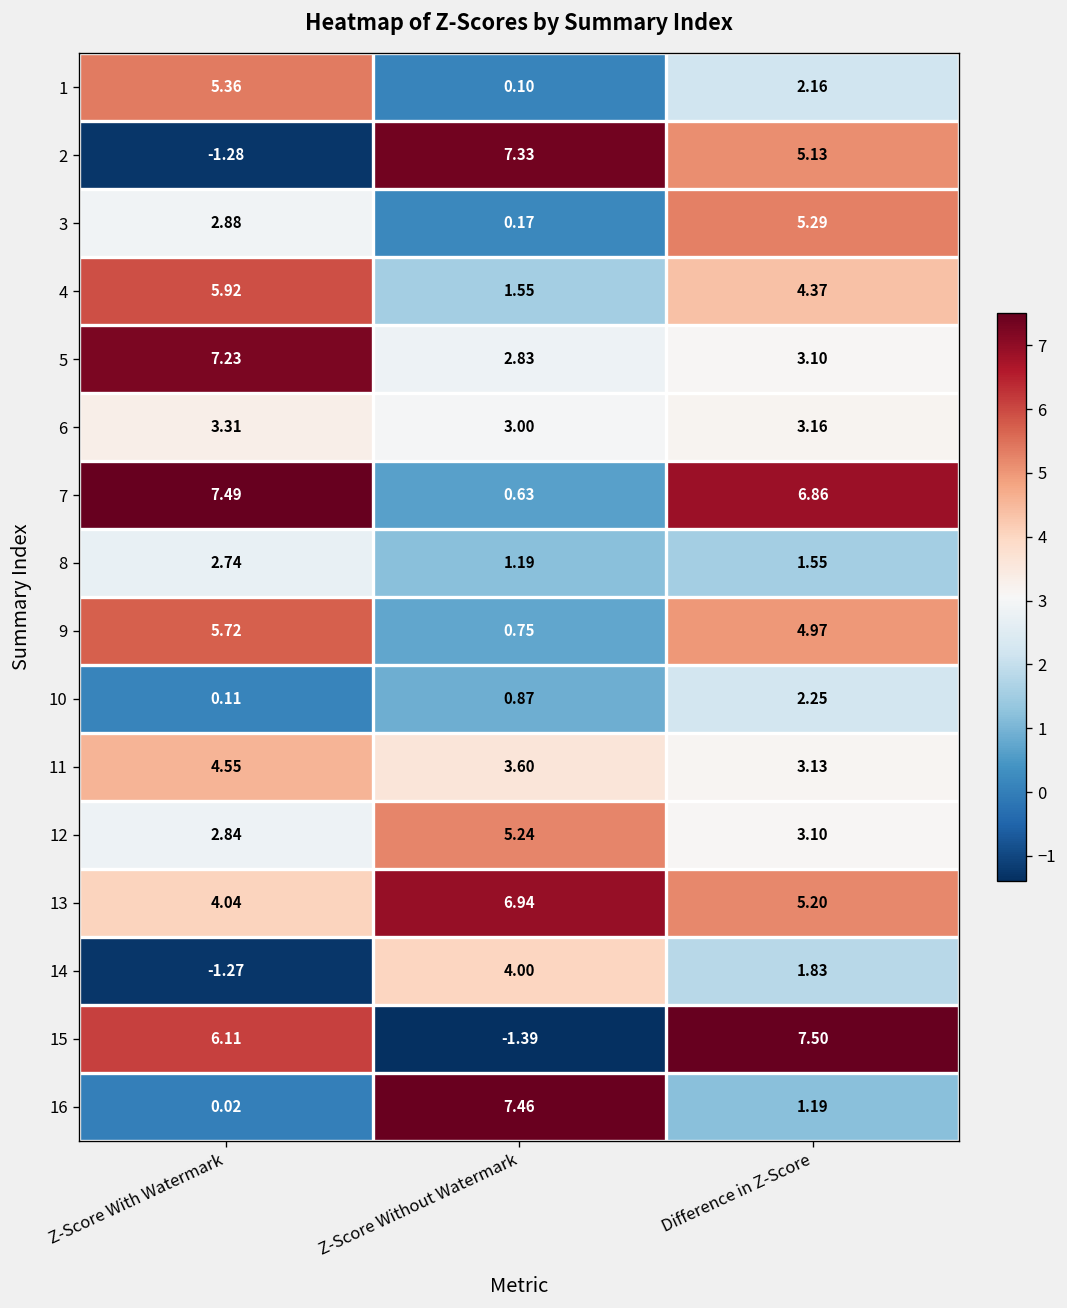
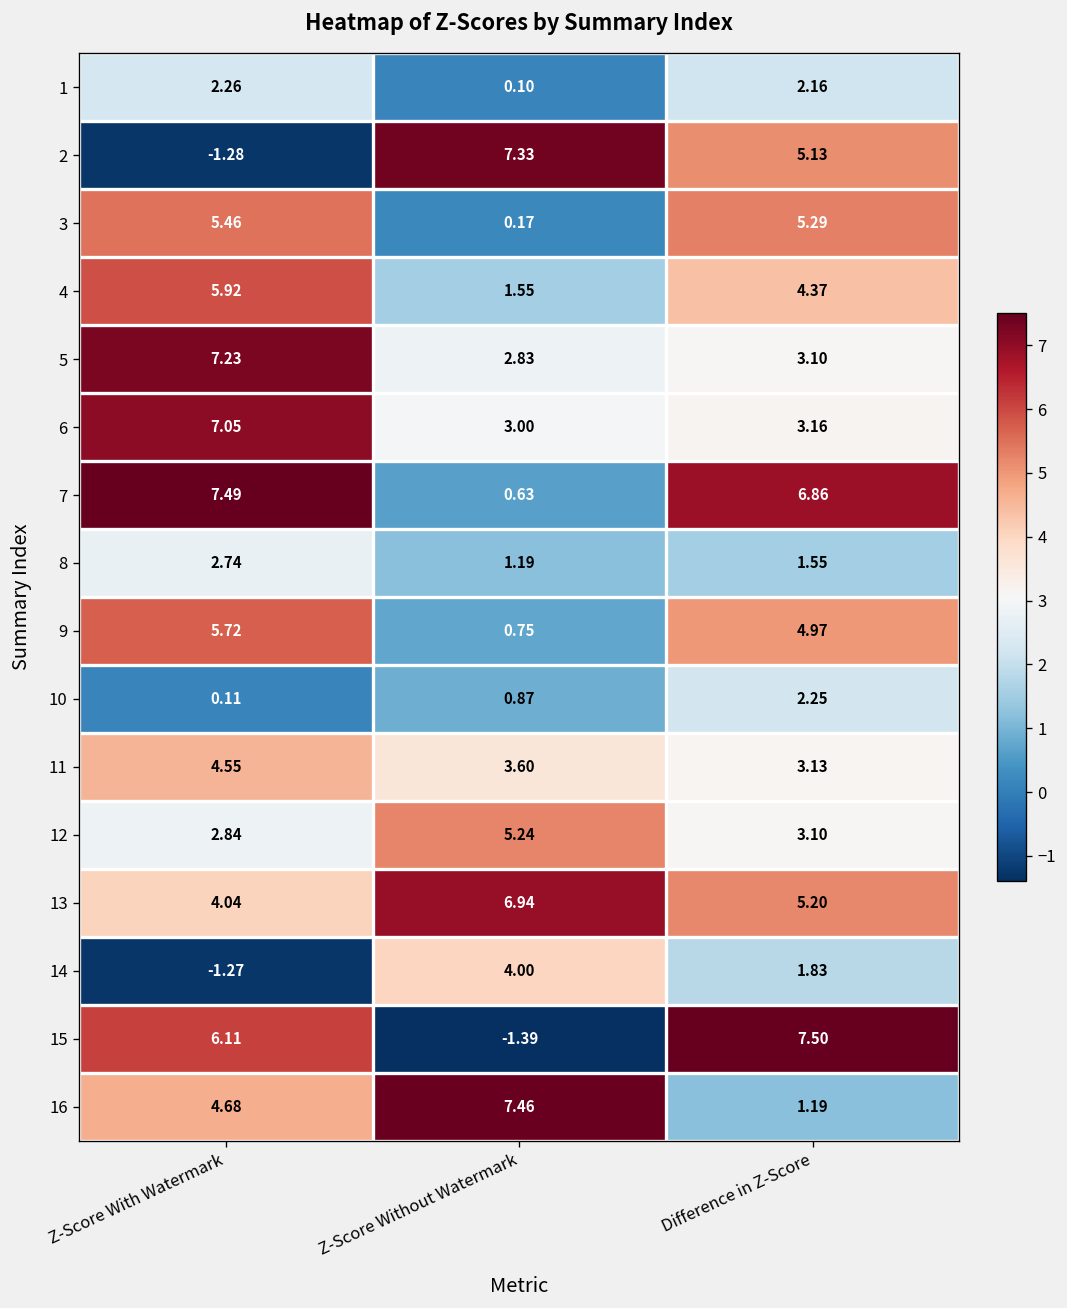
  {
    "1": {
-     "Z-Score With Watermark": 5.36,
+     "Z-Score With Watermark": 2.26,
      "Z-Score Without Watermark": 0.10,
      "Difference in Z-Score": 2.16
    },
    "2": {
      "Z-Score With Watermark": -1.28,
      "Z-Score Without Watermark": 7.33,
      "Difference in Z-Score": 5.13
    },
    "3": {
-     "Z-Score With Watermark": 2.88,
+     "Z-Score With Watermark": 5.46,
      "Z-Score Without Watermark": 0.17,
      "Difference in Z-Score": 5.29
    },
    "4": {
      "Z-Score With Watermark": 5.92,
      "Z-Score Without Watermark": 1.55,
      "Difference in Z-Score": 4.37
    },
    "5": {
      "Z-Score With Watermark": 7.23,
      "Z-Score Without Watermark": 2.83,
      "Difference in Z-Score": 3.10
    },
    "6": {
-     "Z-Score With Watermark": 3.31,
+     "Z-Score With Watermark": 7.05,
      "Z-Score Without Watermark": 3.00,
      "Difference in Z-Score": 3.16
    },
    "7": {
      "Z-Score With Watermark": 7.49,
      "Z-Score Without Watermark": 0.63,
      "Difference in Z-Score": 6.86
    },
    "8": {
      "Z-Score With Watermark": 2.74,
      "Z-Score Without Watermark": 1.19,
      "Difference in Z-Score": 1.55
    },
    "9": {
      "Z-Score With Watermark": 5.72,
      "Z-Score Without Watermark": 0.75,
      "Difference in Z-Score": 4.97
    },
    "10": {
      "Z-Score With Watermark": 0.11,
      "Z-Score Without Watermark": 0.87,
      "Difference in Z-Score": 2.25
    },
    "11": {
      "Z-Score With Watermark": 4.55,
      "Z-Score Without Watermark": 3.60,
      "Difference in Z-Score": 3.13
    },
    "12": {
      "Z-Score With Watermark": 2.84,
      "Z-Score Without Watermark": 5.24,
      "Difference in Z-Score": 3.10
    },
    "13": {
      "Z-Score With Watermark": 4.04,
      "Z-Score Without Watermark": 6.94,
      "Difference in Z-Score": 5.20
    },
    "14": {
      "Z-Score With Watermark": -1.27,
      "Z-Score Without Watermark": 4.00,
      "Difference in Z-Score": 1.83
    },
    "15": {
      "Z-Score With Watermark": 6.11,
      "Z-Score Without Watermark": -1.39,
      "Difference in Z-Score": 7.50
    },
    "16": {
-     "Z-Score With Watermark": 0.02,
+     "Z-Score With Watermark": 4.68,
      "Z-Score Without Watermark": 7.46,
      "Difference in Z-Score": 1.19
    }
  }
